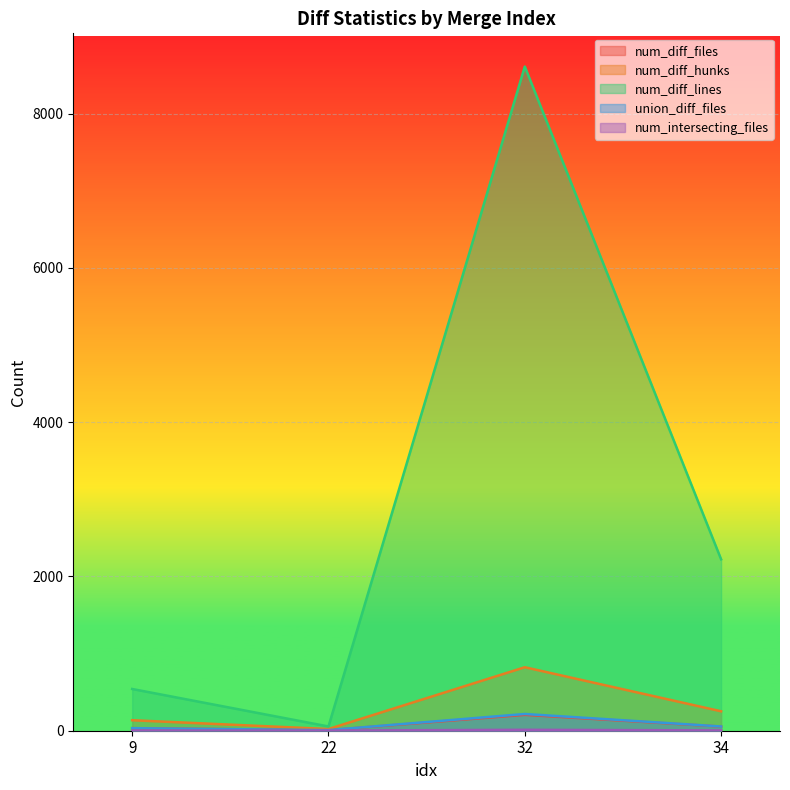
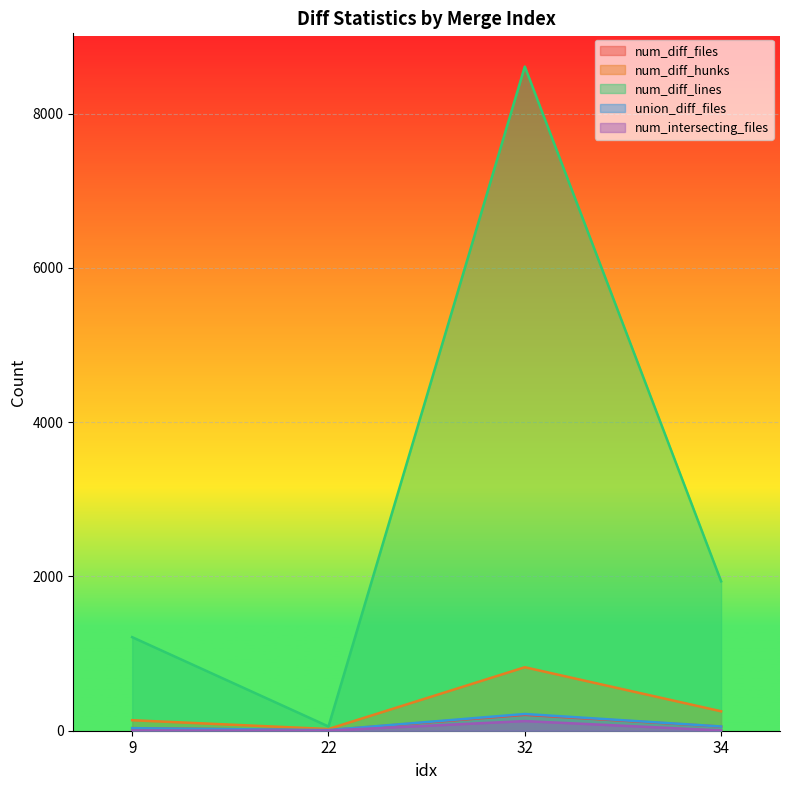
  {
    "num_diff_lines": {
-     "9": 500,
+     "9": 1200,
      "32": 8600,
-     "34": 2200
+     "34": 1900
    },
    "num_intersecting_files": {
-     "32": 0,
+     "32": 100,
      "34": 0
    }
  }
